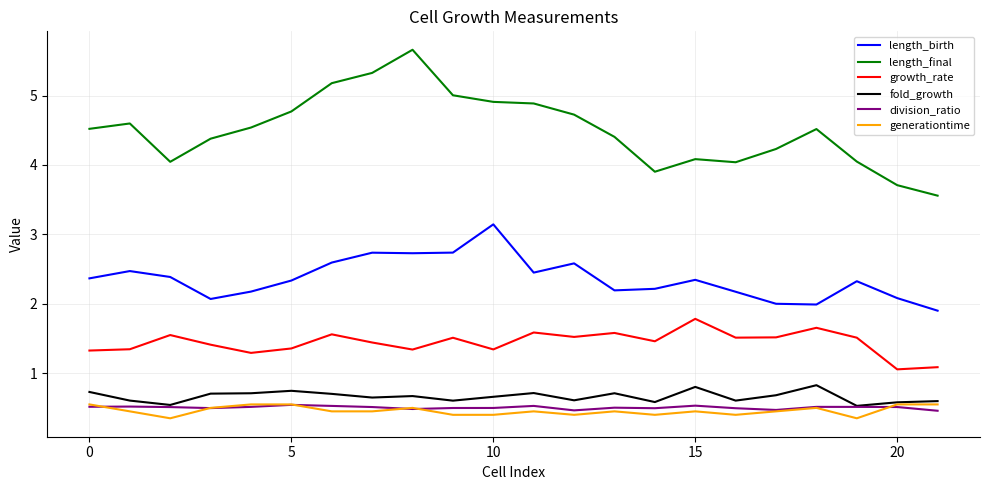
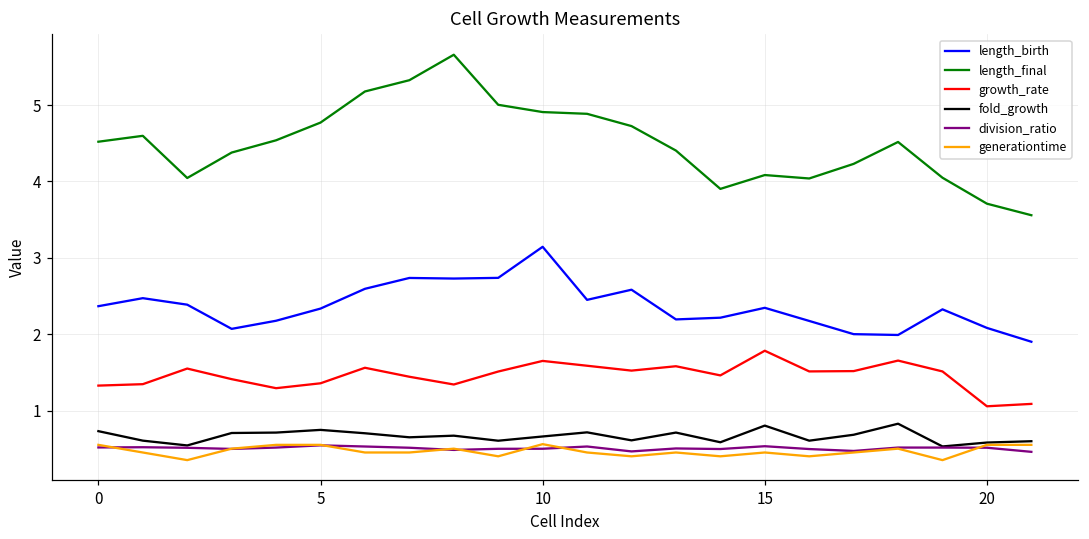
  {
    "length_birth": {
      "0": 2.4,
      "5": 2.3,
      "10": 3.1,
      "15": 2.3,
      "20": 2.1
    },
    "length_final": {
      "0": 4.5,
      "5": 4.8,
      "10": 4.9,
      "15": 4.1,
      "20": 3.7
    },
    "growth_rate": {
      "0": 1.3,
      "5": 1.4,
-     "10": 1.3,
+     "10": 1.6,
      "15": 1.8,
      "20": 1.1
    },
    "fold_growth": {
      "0": 0.7,
      "5": 0.7,
      "10": 0.7,
      "15": 0.8
    },
    "division_ratio": {
      "10": 0.5,
      "15": 0.5,
      "20": 0.5
    },
    "generationtime": {
-     "10": 0.4,
+     "10": 0.6,
      "15": 0.4
    }
  }
